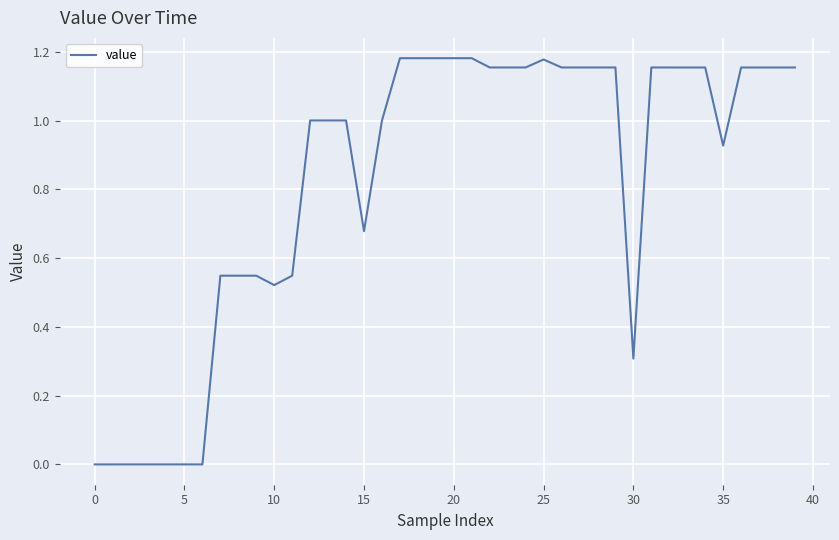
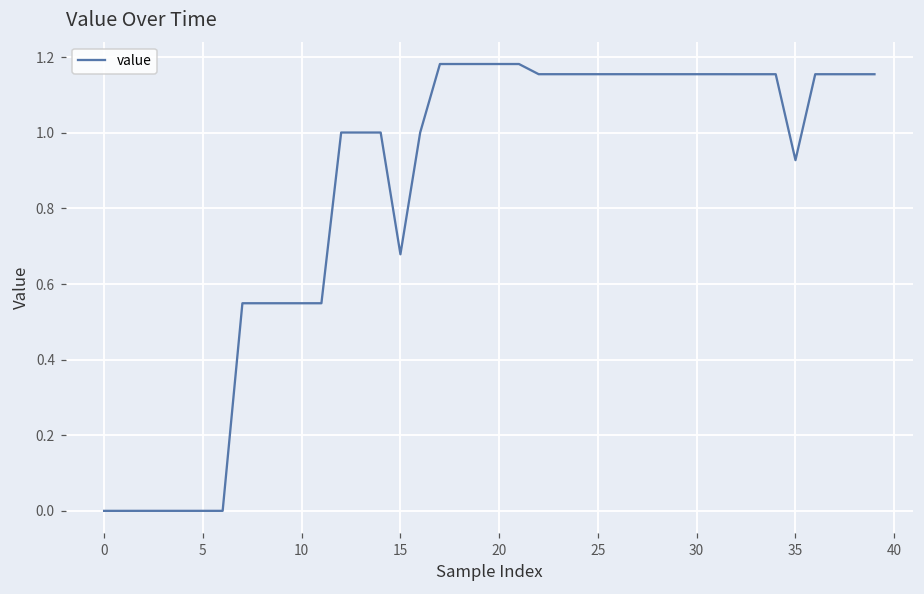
  {
    "0": 0.00,
    "5": 0.00,
-   "10": 0.52,
+   "10": 0.55,
    "15": 0.68,
    "20": 1.18,
-   "25": 1.18,
-   "30": 0.31,
+   "25": 1.16,
+   "30": 1.16,
    "35": 0.93
  }
